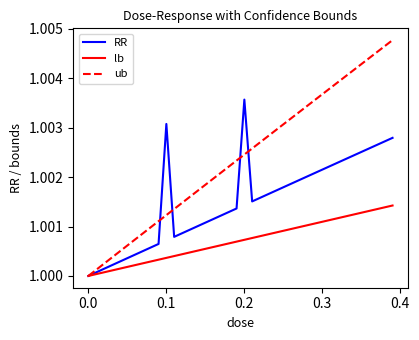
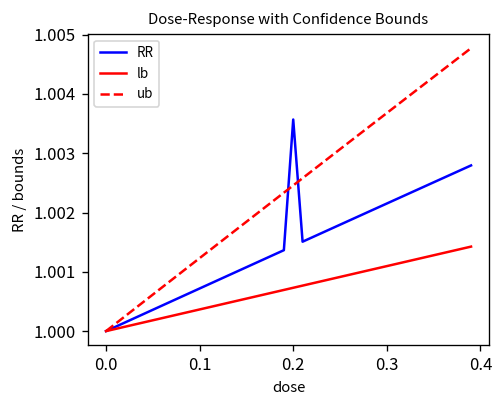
  {
    "RR": {
-     "0.1": 1.0031,
+     "0.1": 1.0007,
      "0.2": 1.0036,
      "0.3": 1.0022
    }
  }
